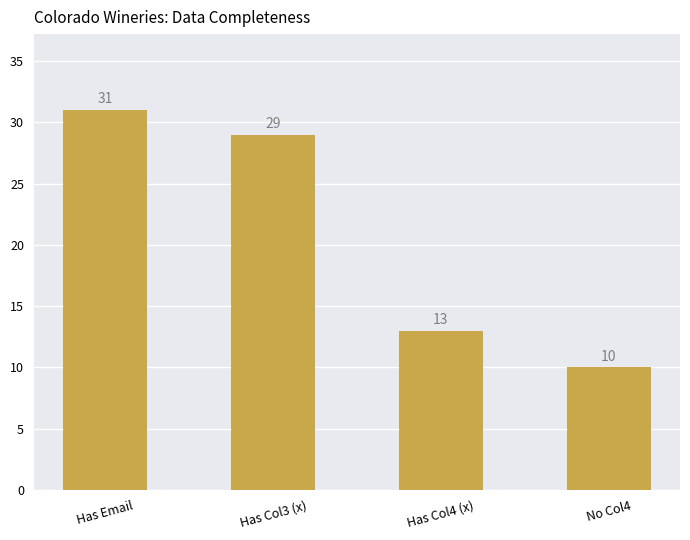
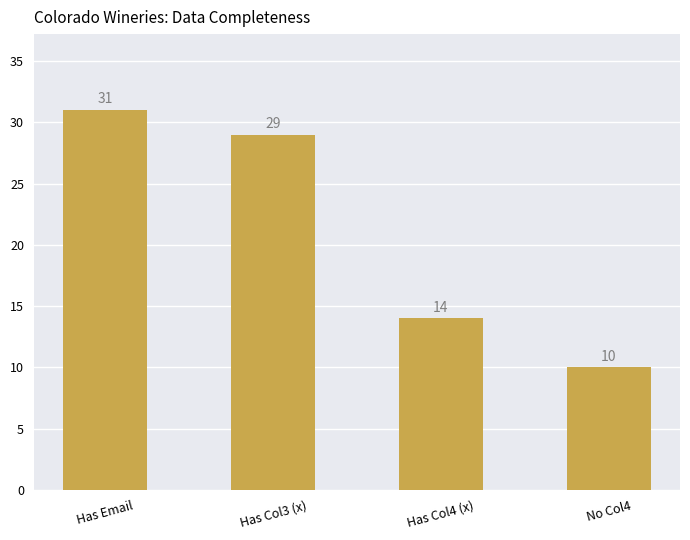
  {
    "Has Email": 31,
    "Has Col3 (x)": 29,
-   "Has Col4 (x)": 13,
+   "Has Col4 (x)": 14,
    "No Col4": 10
  }
